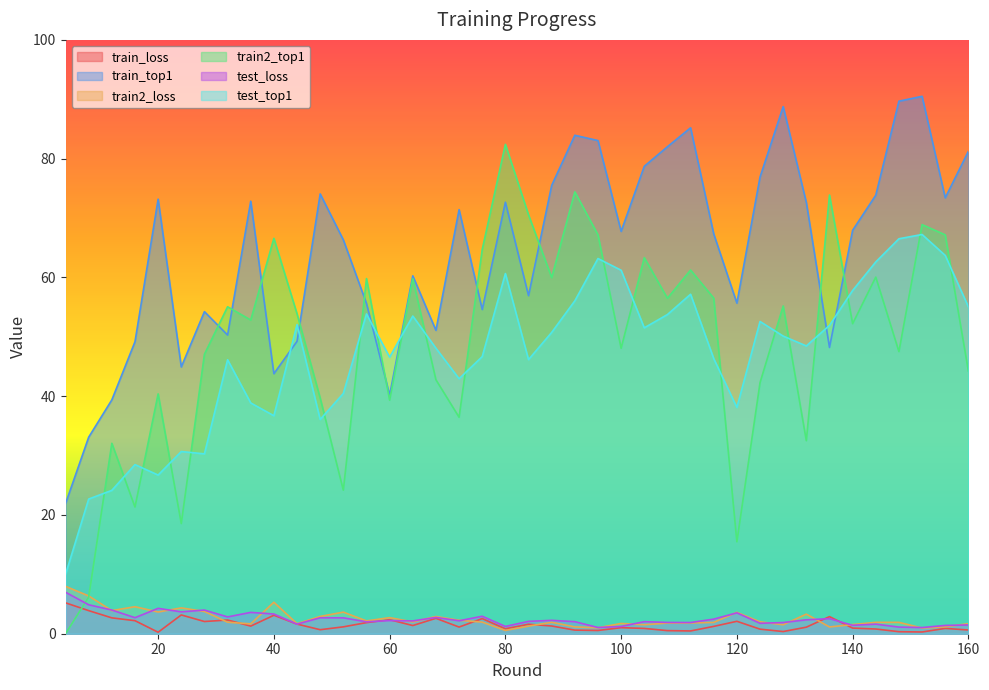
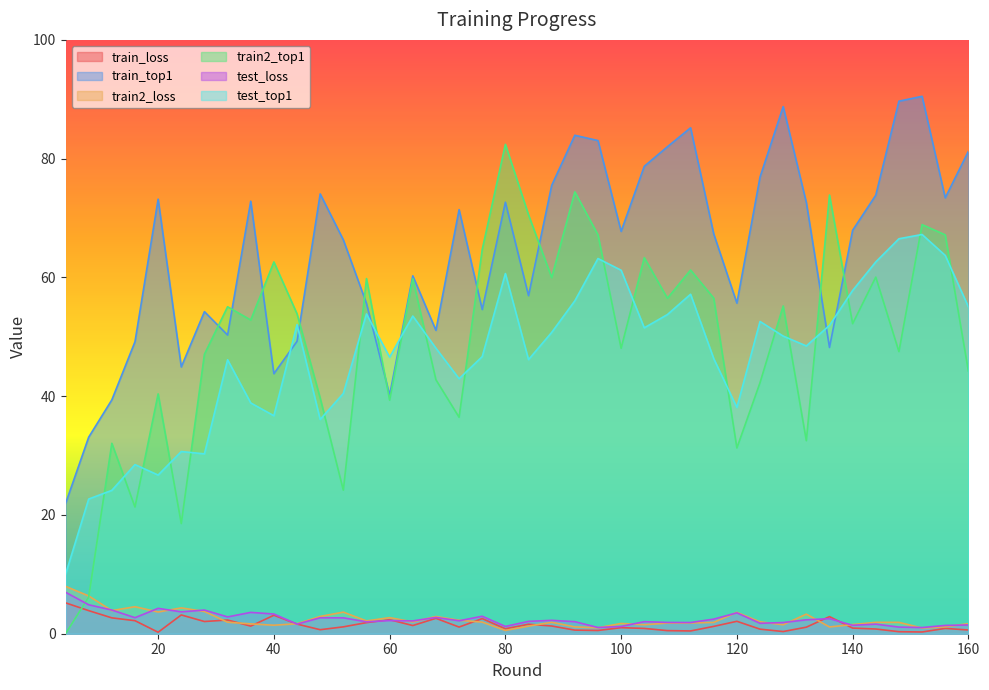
  {
    "train_loss": {
      "20": 0,
      "120": 2,
      "140": 1,
      "160": 1
    },
    "train2_loss": {
      "20": 4,
-     "40": 5,
+     "40": 1,
      "100": 2
    },
    "train2_top1": {
      "20": 40,
-     "40": 67,
+     "40": 63,
      "60": 39,
      "80": 82,
      "100": 48,
-     "120": 15,
+     "120": 31,
      "140": 52,
      "160": 44
    },
    "test_loss": {
      "20": 4
    }
  }
